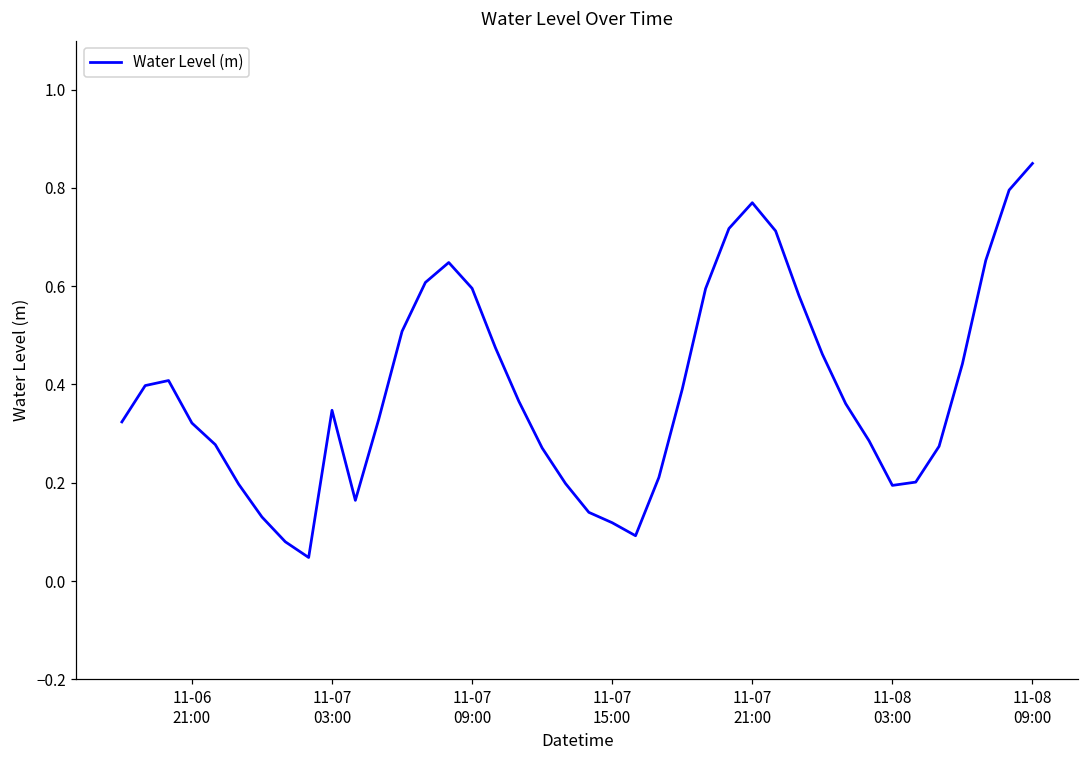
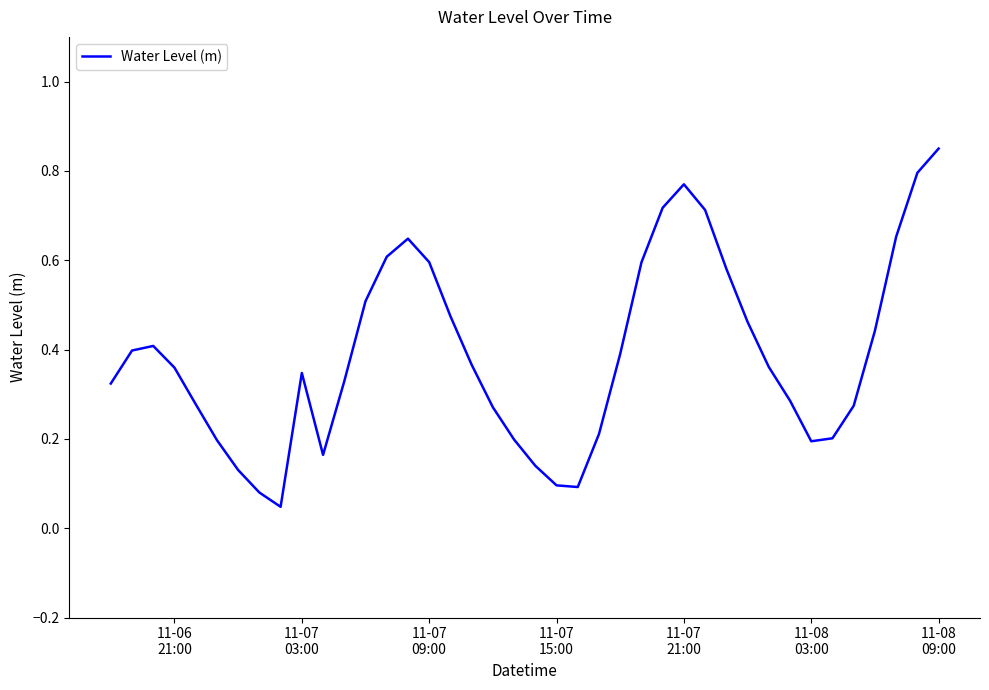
  {
-   "11-06 21:00": 0.32,
+   "11-06 21:00": 0.36,
    "11-07 03:00": 0.35,
    "11-07 09:00": 0.60,
-   "11-07 15:00": 0.12,
+   "11-07 15:00": 0.10,
    "11-07 21:00": 0.77,
    "11-08 03:00": 0.19,
    "11-08 09:00": 0.85
  }
